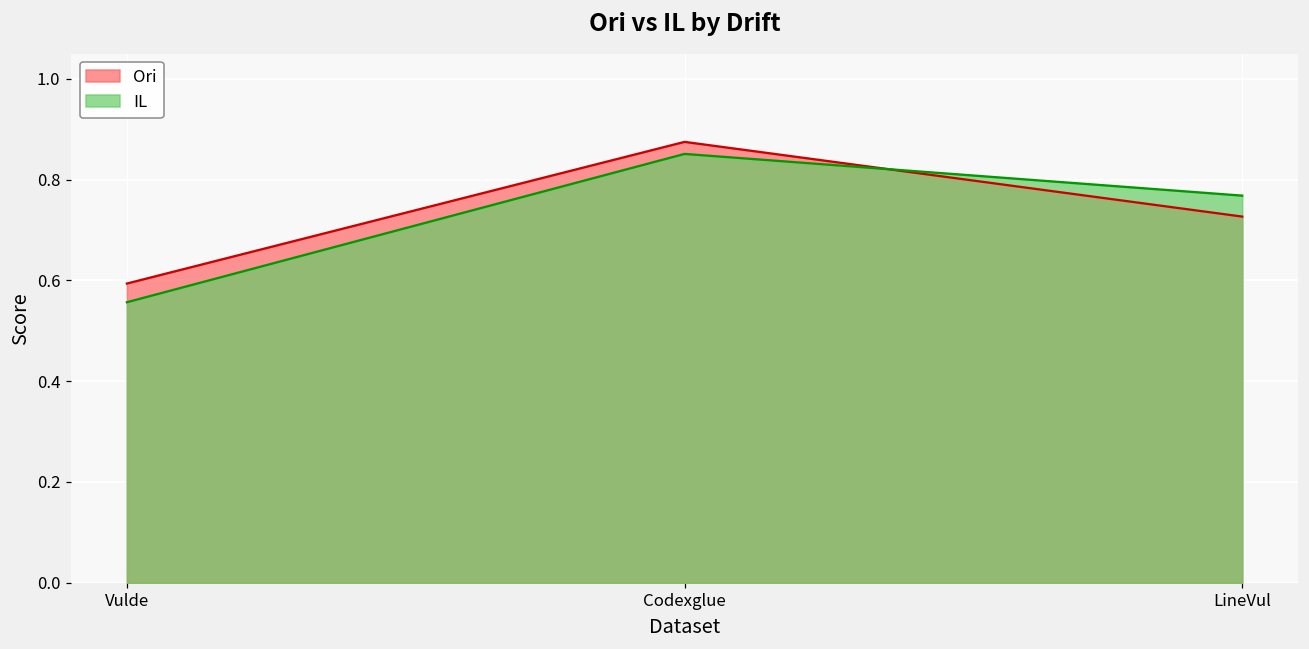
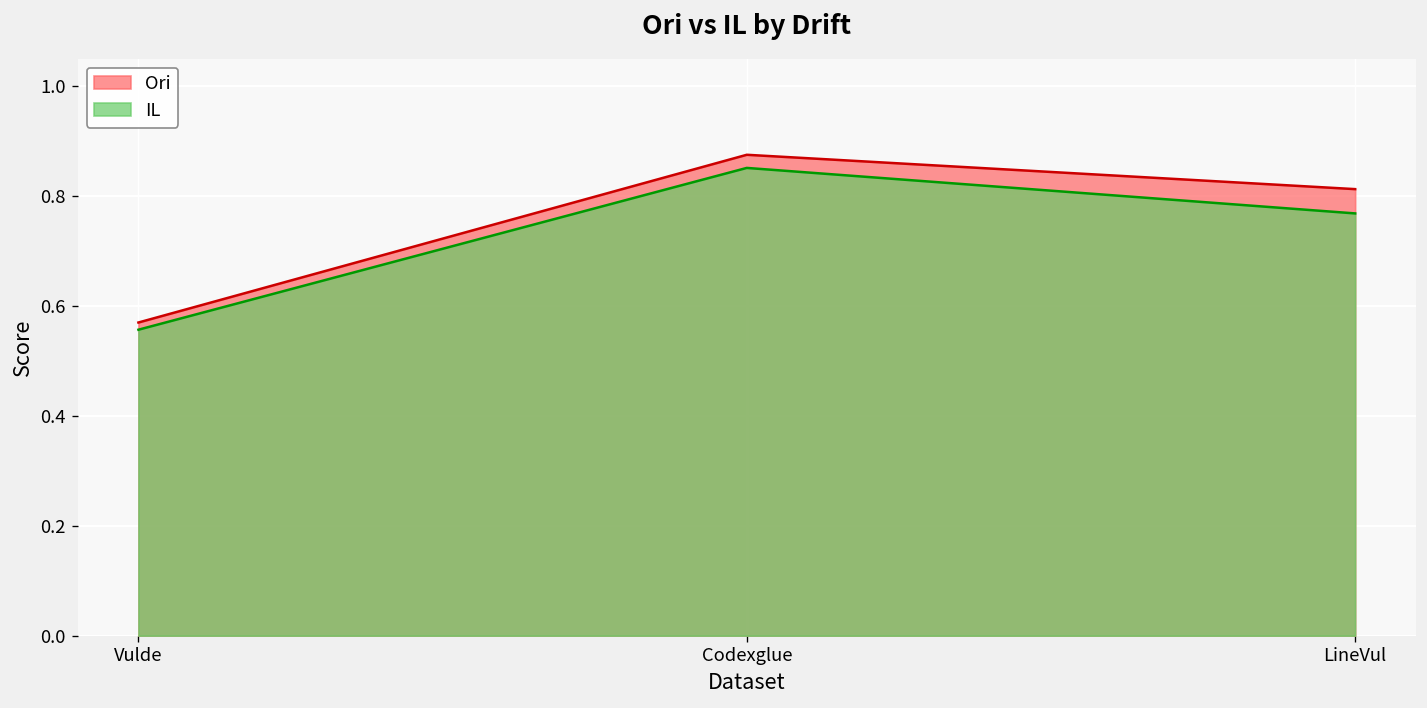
  {
    "Ori": {
-     "Vulde": 0.59,
+     "Vulde": 0.57,
      "Codexglue": 0.88,
-     "LineVul": 0.73
+     "LineVul": 0.81
    },
    "IL": {
      "Vulde": 0.56,
      "Codexglue": 0.85,
      "LineVul": 0.77
    }
  }
